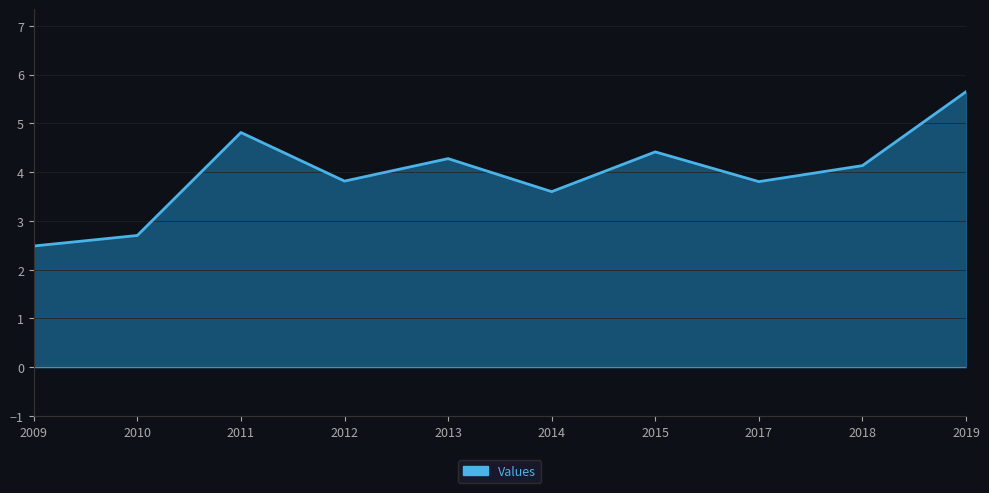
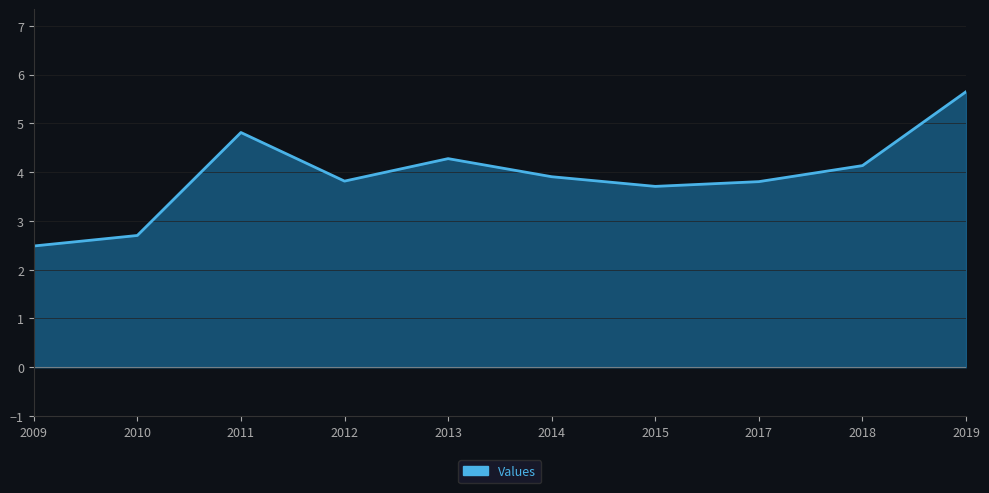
  {
    "2009": 2.5,
    "2010": 2.7,
    "2011": 4.8,
    "2012": 3.8,
    "2013": 4.3,
-   "2014": 3.6,
-   "2015": 4.4,
+   "2014": 3.9,
+   "2015": 3.7,
    "2017": 3.8,
    "2018": 4.1,
    "2019": 5.6
  }
